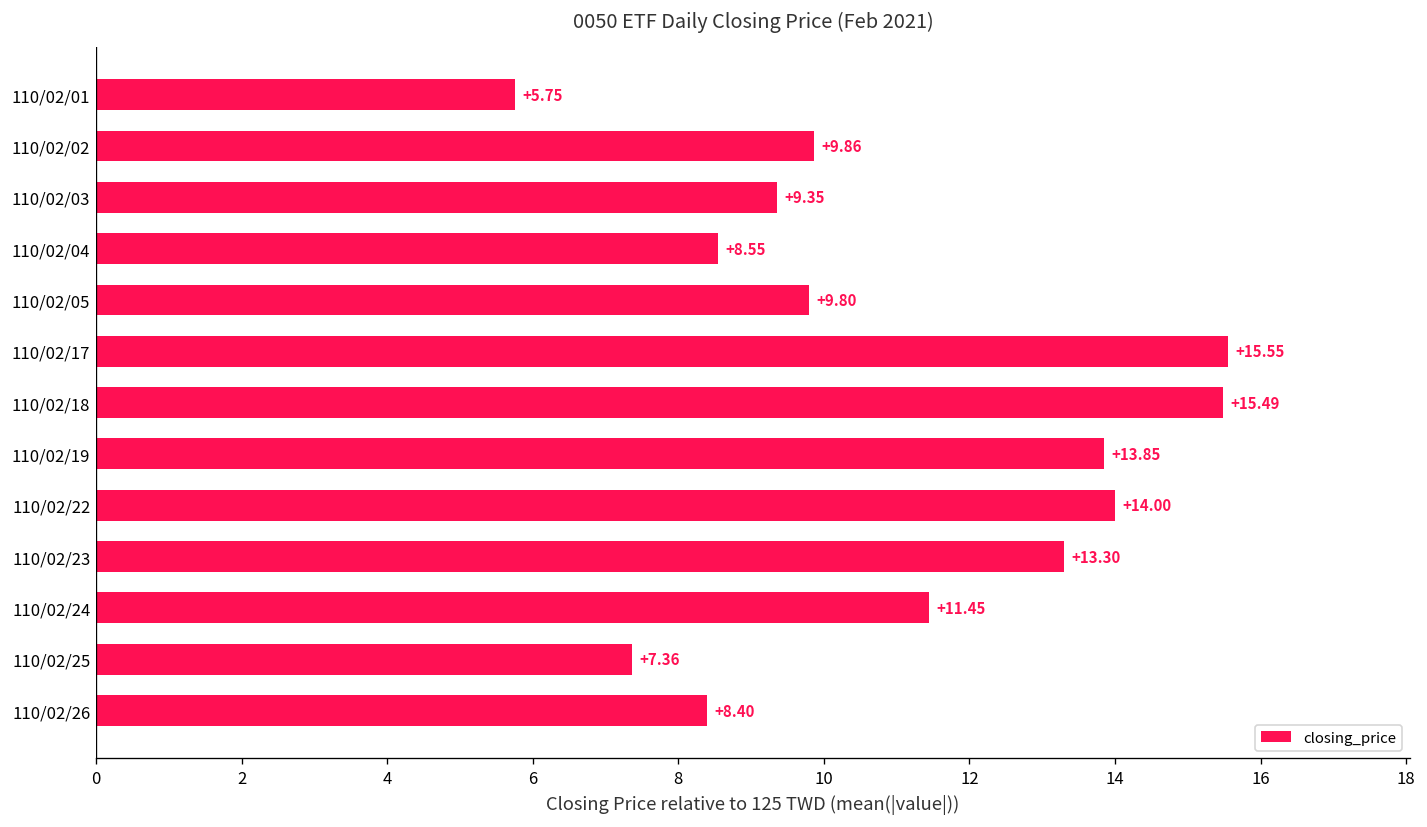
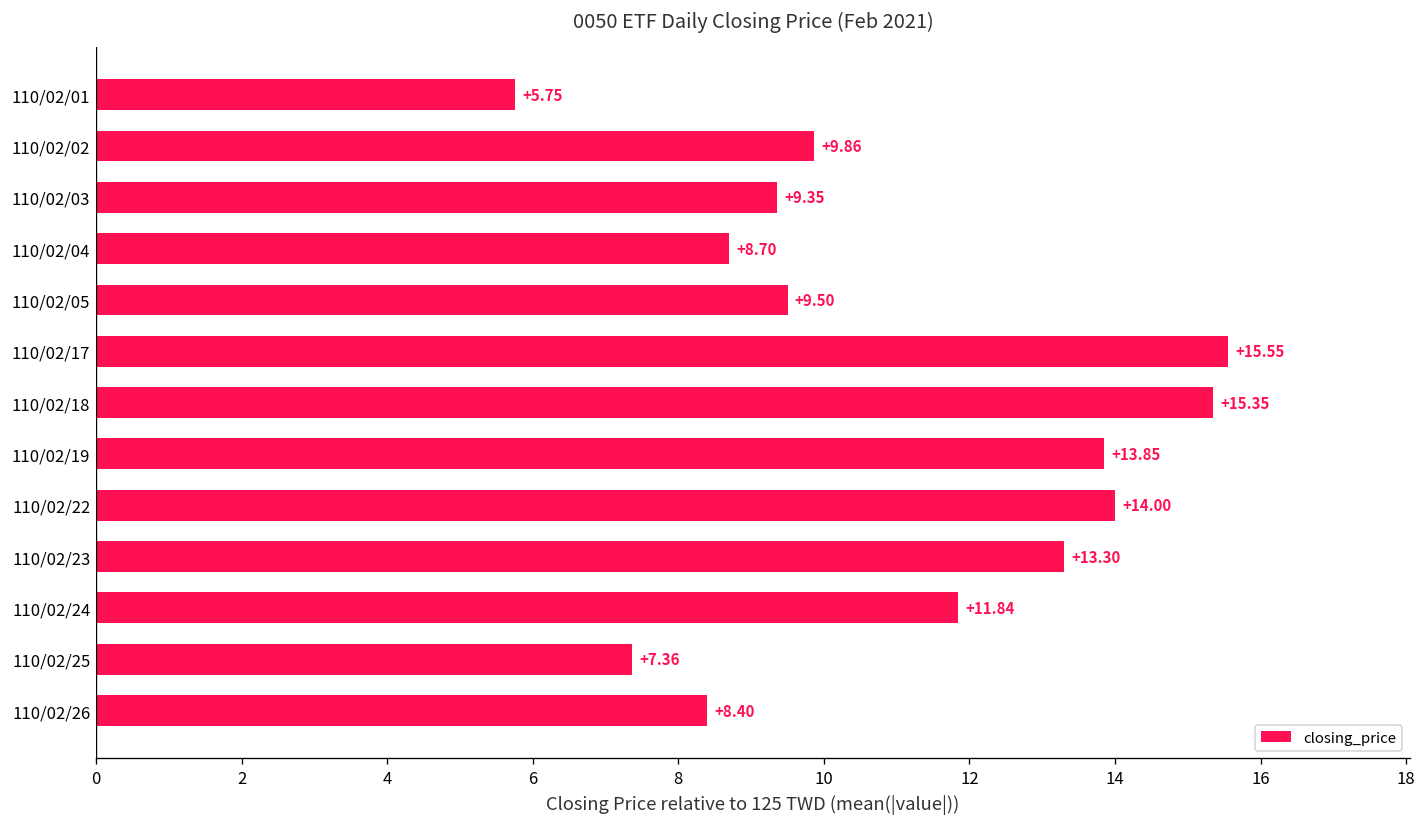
  {
    "110/02/01": "+5.75",
    "110/02/02": "+9.86",
    "110/02/03": "+9.35",
-   "110/02/04": "+8.55",
-   "110/02/05": "+9.80",
+   "110/02/04": "+8.70",
+   "110/02/05": "+9.50",
    "110/02/17": "+15.55",
-   "110/02/18": "+15.49",
+   "110/02/18": "+15.35",
    "110/02/19": "+13.85",
    "110/02/22": "+14.00",
    "110/02/23": "+13.30",
-   "110/02/24": "+11.45",
+   "110/02/24": "+11.84",
    "110/02/25": "+7.36",
    "110/02/26": "+8.40"
  }
